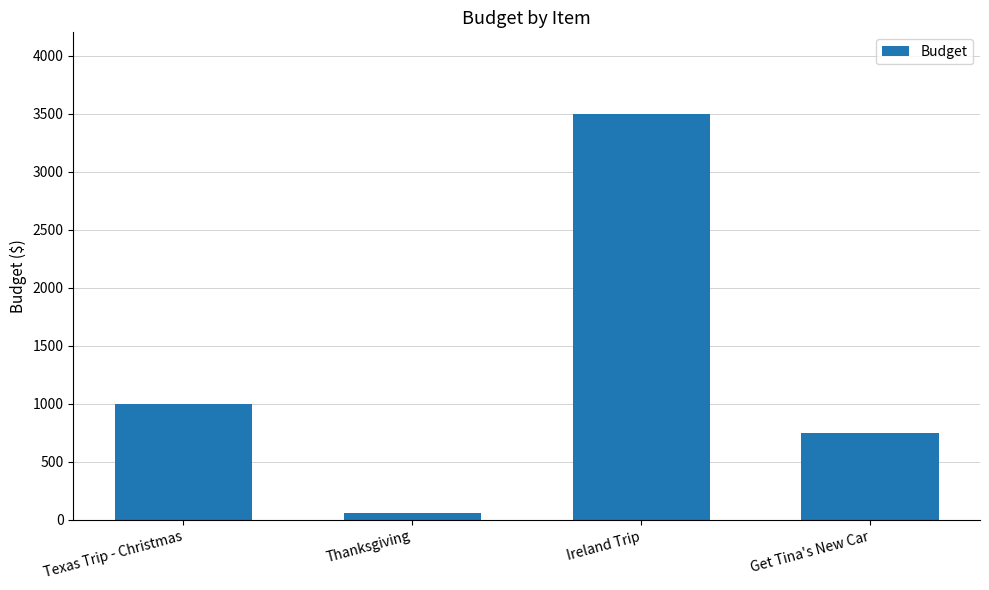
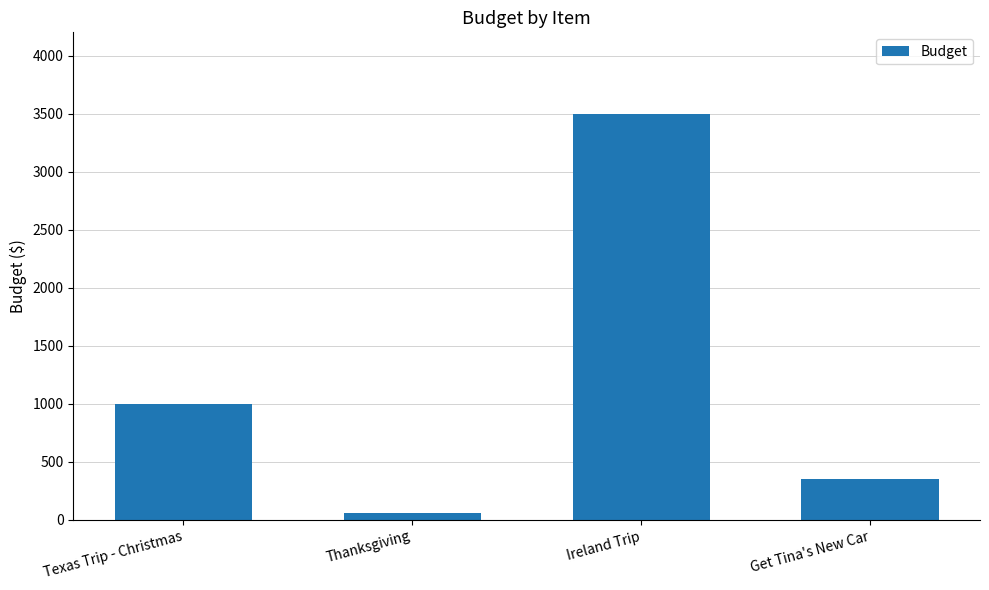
  {
    "Texas Trip - Christmas": 1000,
    "Thanksgiving": 60,
    "Ireland Trip": 3500,
-   "Get Tina's New Car": 750
+   "Get Tina's New Car": 350
  }
